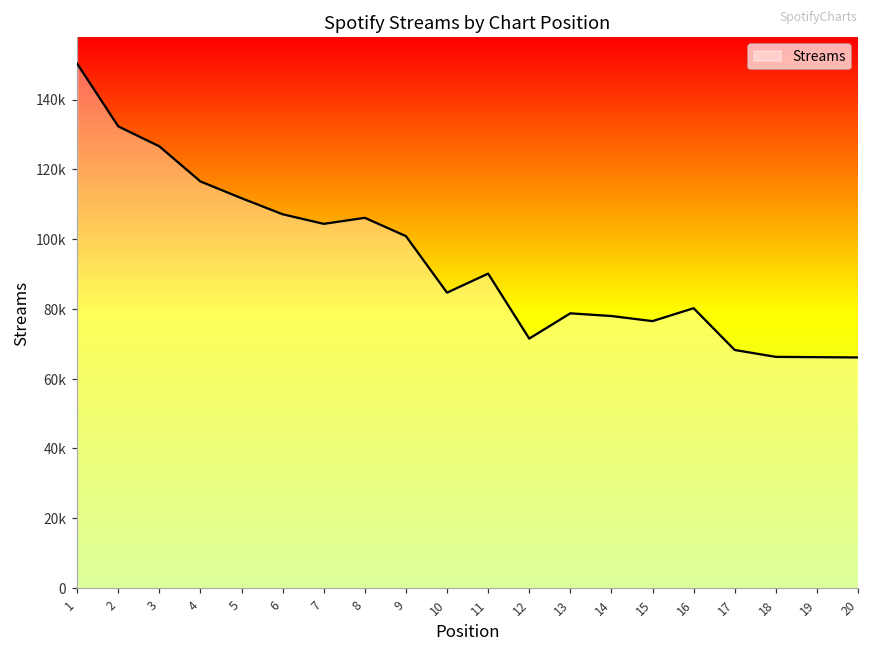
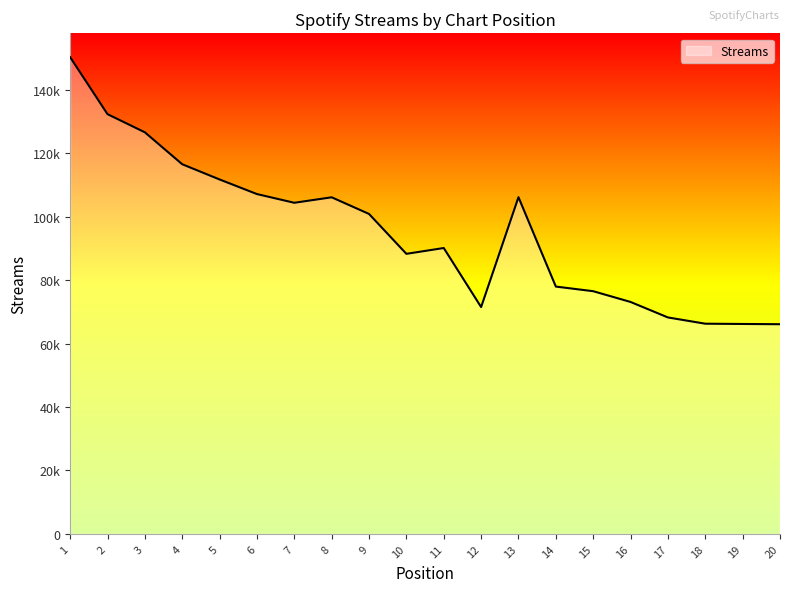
  {
    "1": 150000,
    "2": 132000,
    "3": 127000,
    "4": 117000,
    "5": 112000,
    "6": 107000,
    "7": 104000,
    "8": 106000,
    "9": 101000,
-   "10": 85000,
+   "10": 88000,
    "11": 90000,
    "12": 71000,
-   "13": 79000,
+   "13": 106000,
    "14": 78000,
    "15": 76000,
-   "16": 80000,
+   "16": 73000,
    "17": 68000,
    "18": 66000,
    "19": 66000,
    "20": 66000
  }
